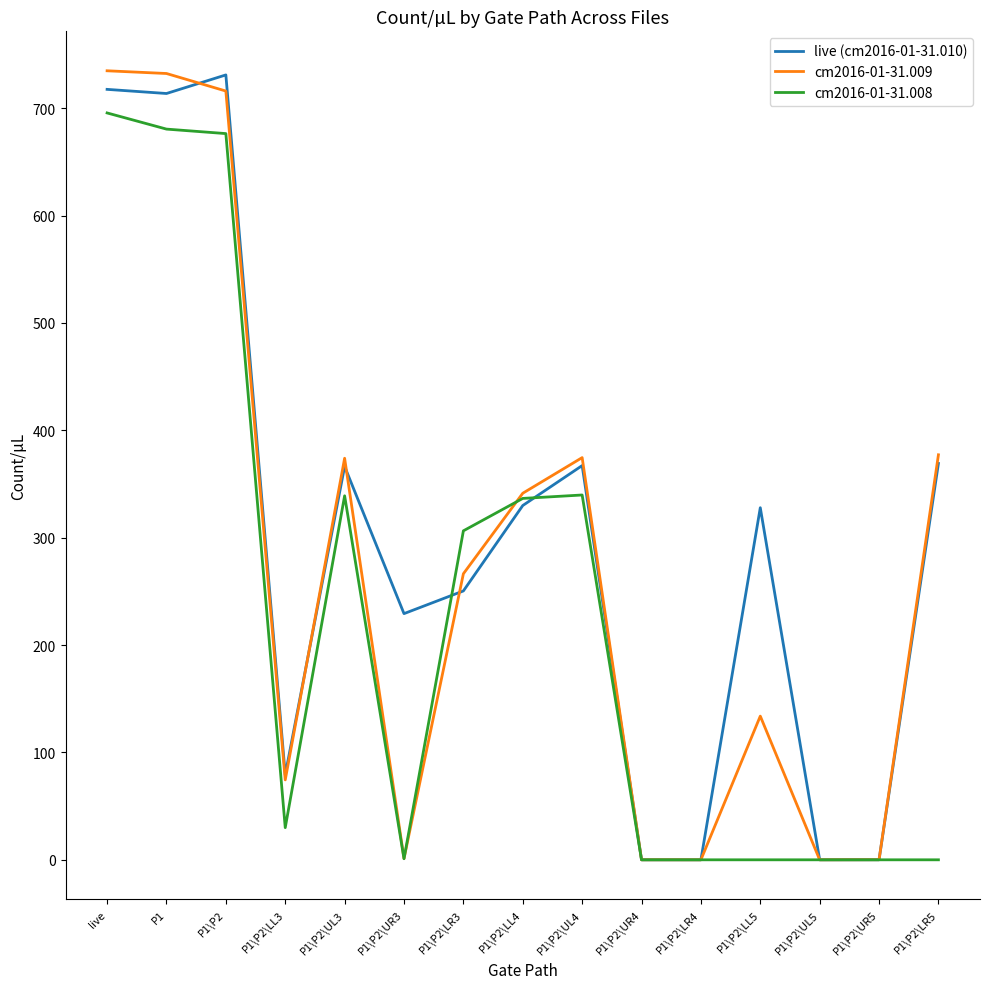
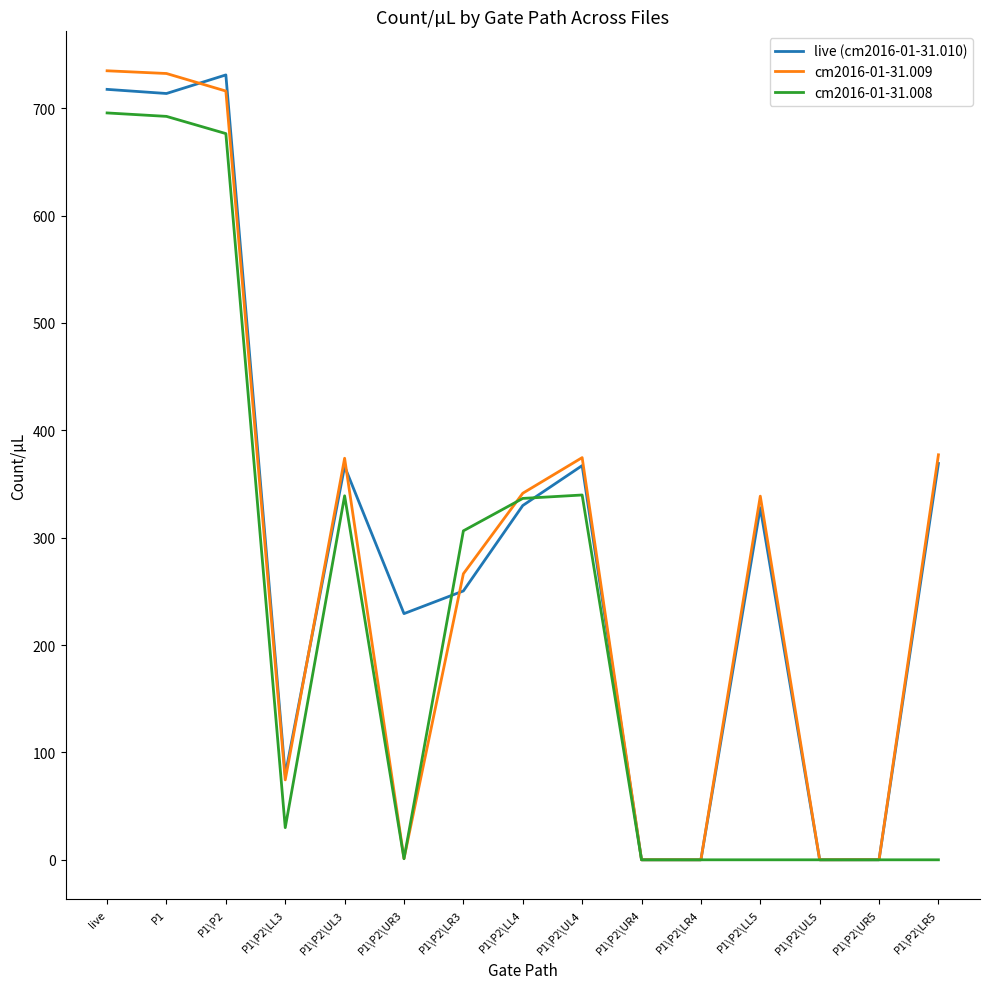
  {
    "live (cm2016-01-31.010)": {
      "live": 718,
      "P1": 714,
      "P1\\P2": 731,
      "P1\\P2\\LL3": 79,
      "P1\\P2\\UL3": 366,
      "P1\\P2\\UR3": 229,
      "P1\\P2\\LR3": 250,
      "P1\\P2\\LL4": 330,
      "P1\\P2\\UL4": 367,
      "P1\\P2\\LL5": 328,
      "P1\\P2\\LR5": 369
    },
    "cm2016-01-31.009": {
      "live": 735,
      "P1": 732,
      "P1\\P2": 716,
      "P1\\P2\\LL3": 74,
      "P1\\P2\\UL3": 374,
      "P1\\P2\\LR3": 266,
      "P1\\P2\\LL4": 341,
      "P1\\P2\\UL4": 375,
-     "P1\\P2\\LL5": 134,
+     "P1\\P2\\LL5": 339,
      "P1\\P2\\LR5": 377
    },
    "cm2016-01-31.008": {
      "live": 696,
-     "P1": 681,
+     "P1": 692,
      "P1\\P2": 676,
      "P1\\P2\\LL3": 30,
      "P1\\P2\\UL3": 339,
      "P1\\P2\\LR3": 306,
      "P1\\P2\\LL4": 337,
      "P1\\P2\\UL4": 340,
      "P1\\P2\\LL5": 0,
      "P1\\P2\\LR5": 0
    }
  }
